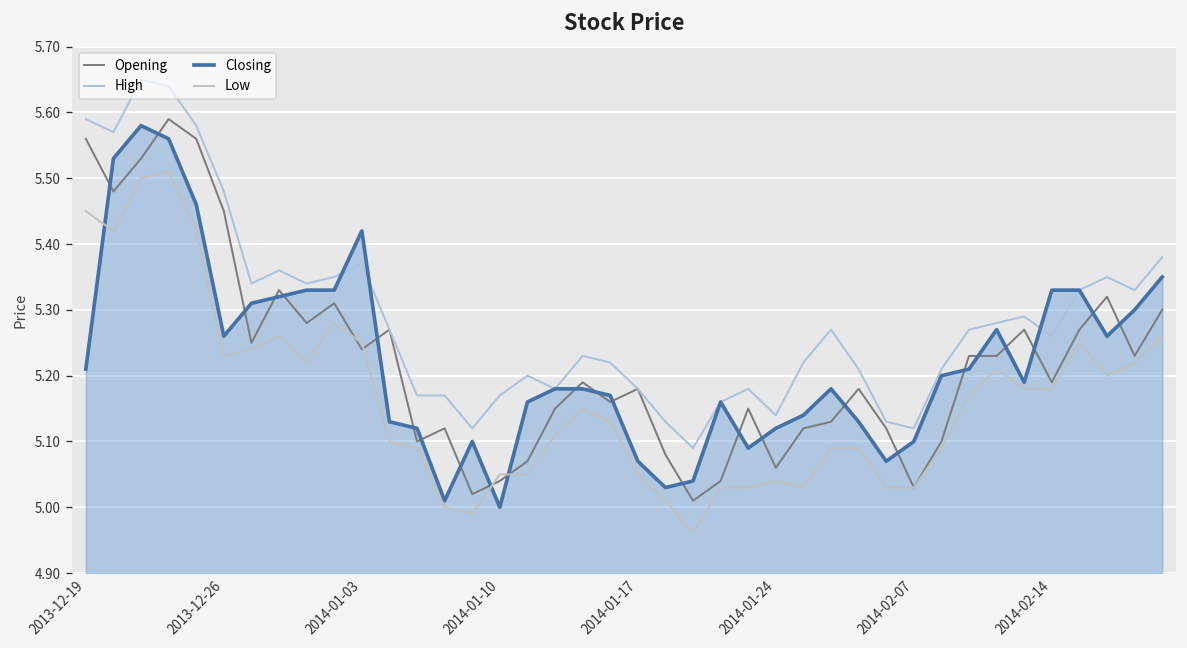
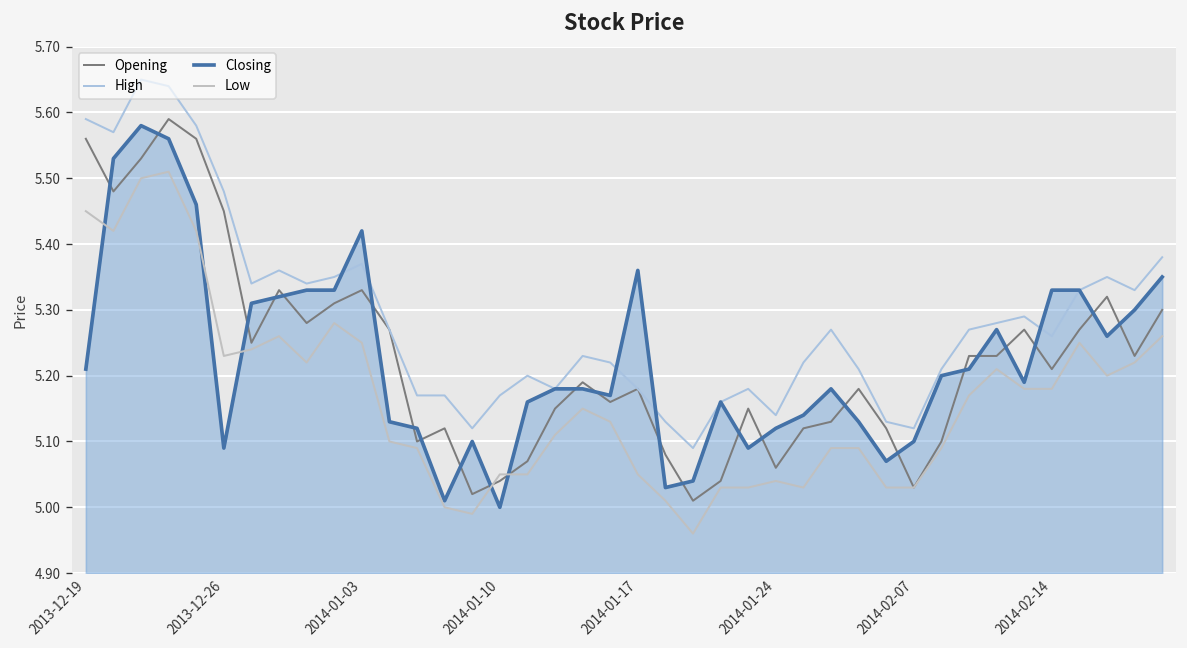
  {
    "Opening": {
      "2013-12-19": 5.56,
      "2013-12-26": 5.45,
-     "2014-01-03": 5.24,
+     "2014-01-03": 5.33,
      "2014-01-10": 5.04,
      "2014-01-24": 5.06,
-     "2014-02-14": 5.19
+     "2014-02-14": 5.21
    },
    "Closing": {
      "2013-12-19": 5.21,
-     "2013-12-26": 5.26,
+     "2013-12-26": 5.09,
      "2014-01-03": 5.42,
      "2014-01-10": 5.00,
-     "2014-01-17": 5.07,
+     "2014-01-17": 5.36,
      "2014-01-24": 5.12,
      "2014-02-07": 5.10,
      "2014-02-14": 5.33
    }
  }
